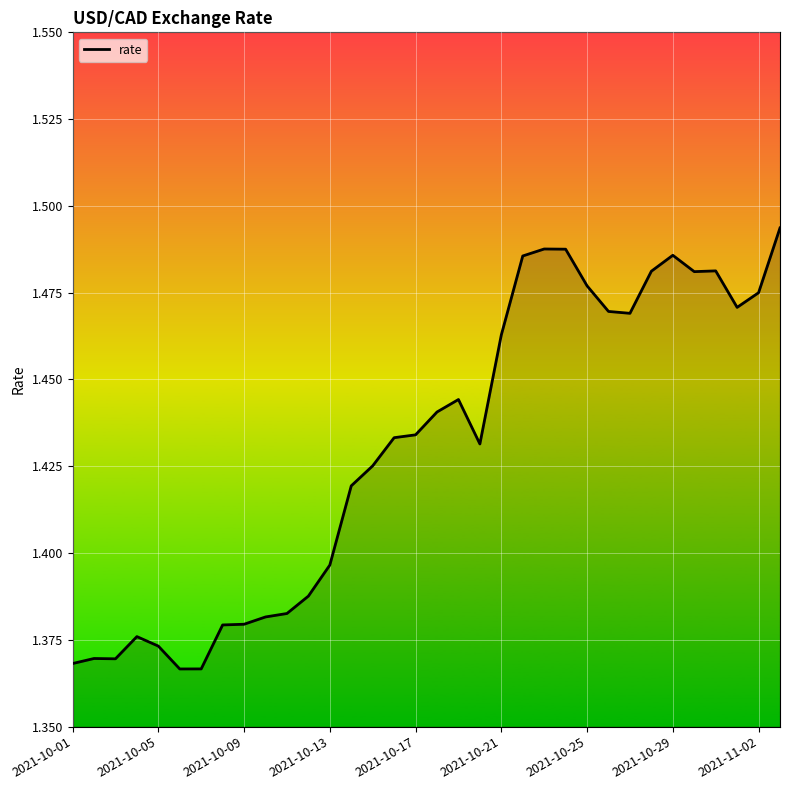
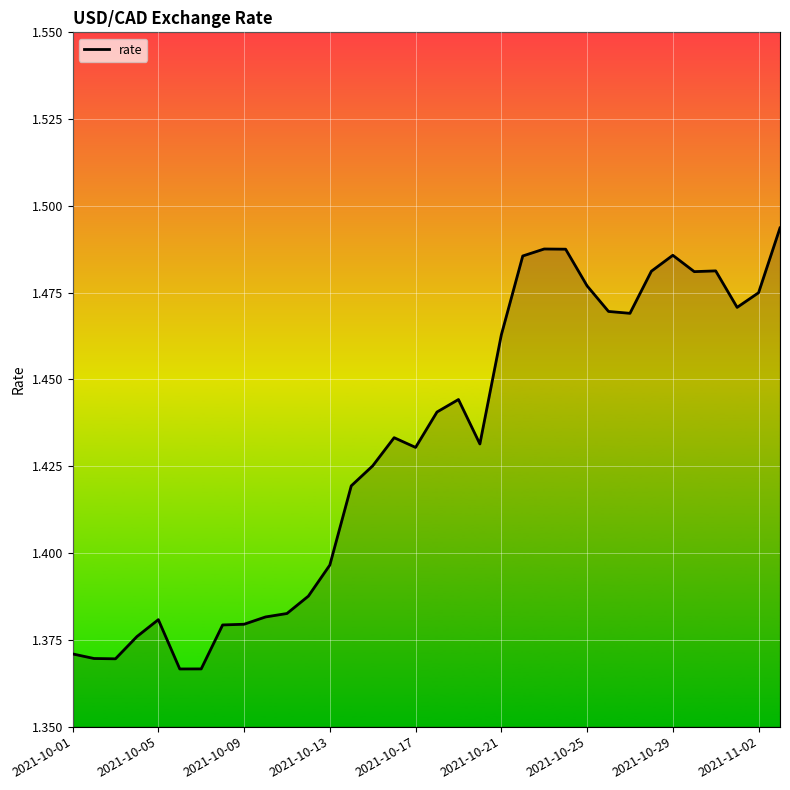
  {
-   "2021-10-01": 1.368,
-   "2021-10-05": 1.373,
+   "2021-10-01": 1.371,
+   "2021-10-05": 1.381,
    "2021-10-09": 1.379,
    "2021-10-13": 1.397,
-   "2021-10-17": 1.434,
+   "2021-10-17": 1.430,
    "2021-10-21": 1.463,
    "2021-10-25": 1.477,
    "2021-10-29": 1.486,
    "2021-11-02": 1.475
  }
